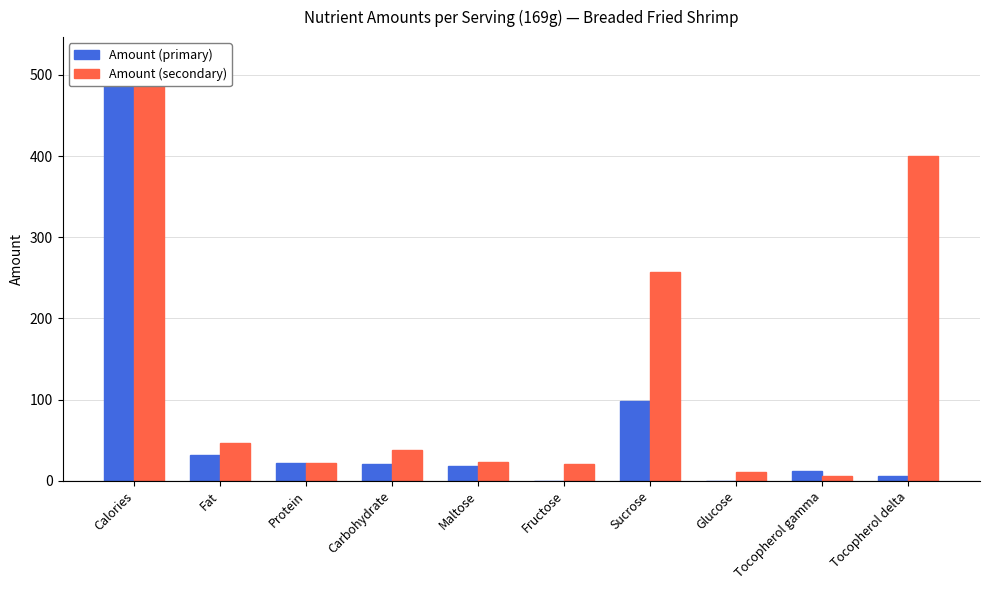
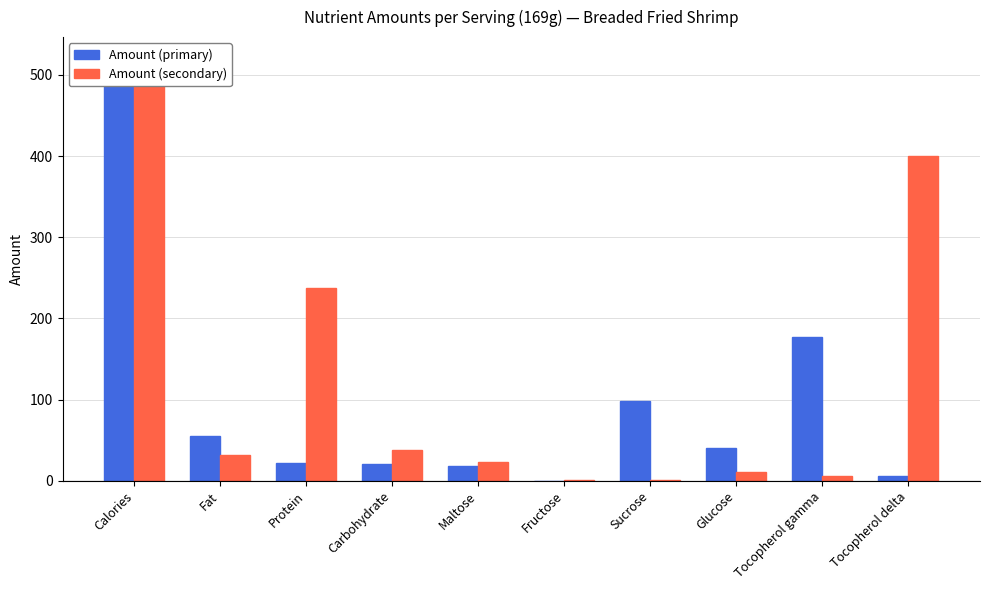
  {
    "Amount (primary)": {
-     "Fat": 30,
+     "Fat": 60,
      "Protein": 20,
      "Carbohydrate": 20,
      "Maltose": 20,
      "Sucrose": 100,
-     "Glucose": 0,
-     "Tocopherol gamma": 10,
+     "Glucose": 40,
+     "Tocopherol gamma": 180,
      "Tocopherol delta": 10
    },
    "Amount (secondary)": {
-     "Fat": 50,
-     "Protein": 20,
+     "Fat": 30,
+     "Protein": 240,
      "Carbohydrate": 40,
      "Maltose": 20,
-     "Fructose": 20,
-     "Sucrose": 260,
+     "Fructose": 0,
+     "Sucrose": 0,
      "Glucose": 10,
      "Tocopherol gamma": 10,
      "Tocopherol delta": 400
    }
  }
